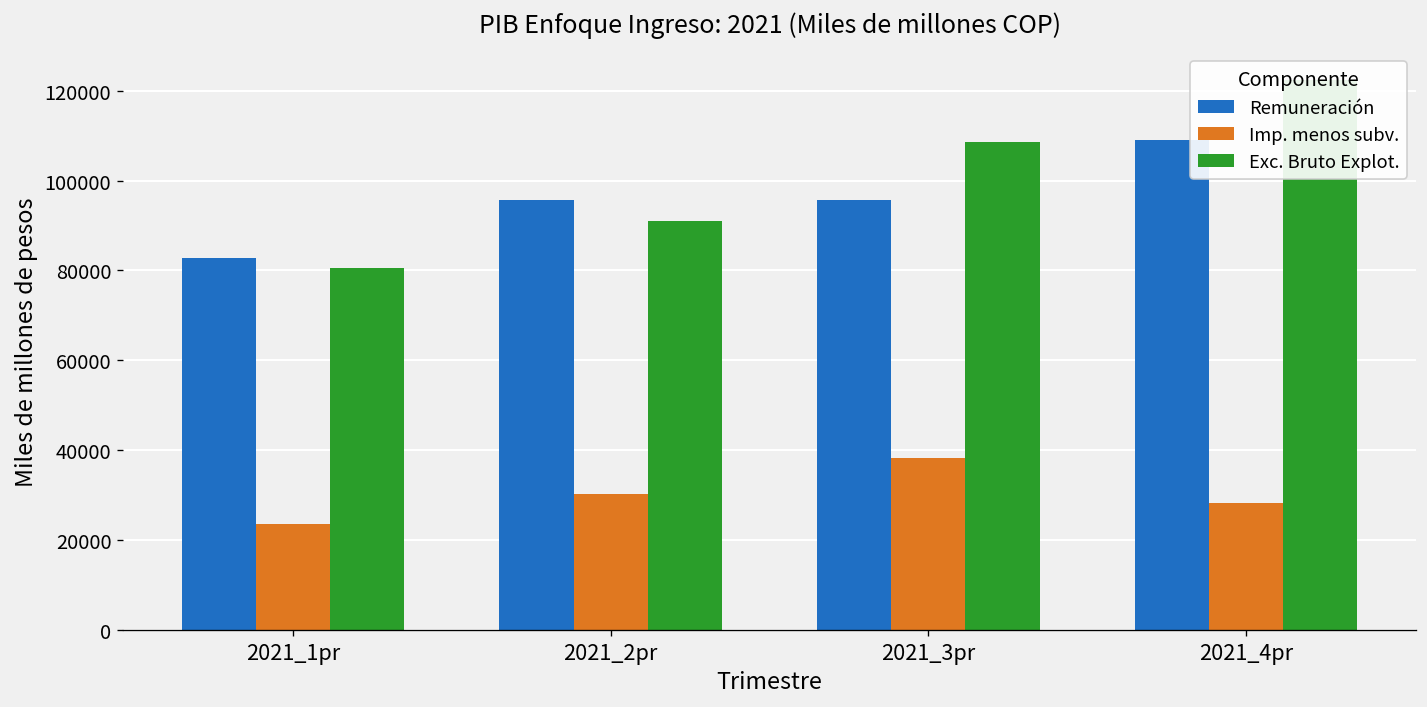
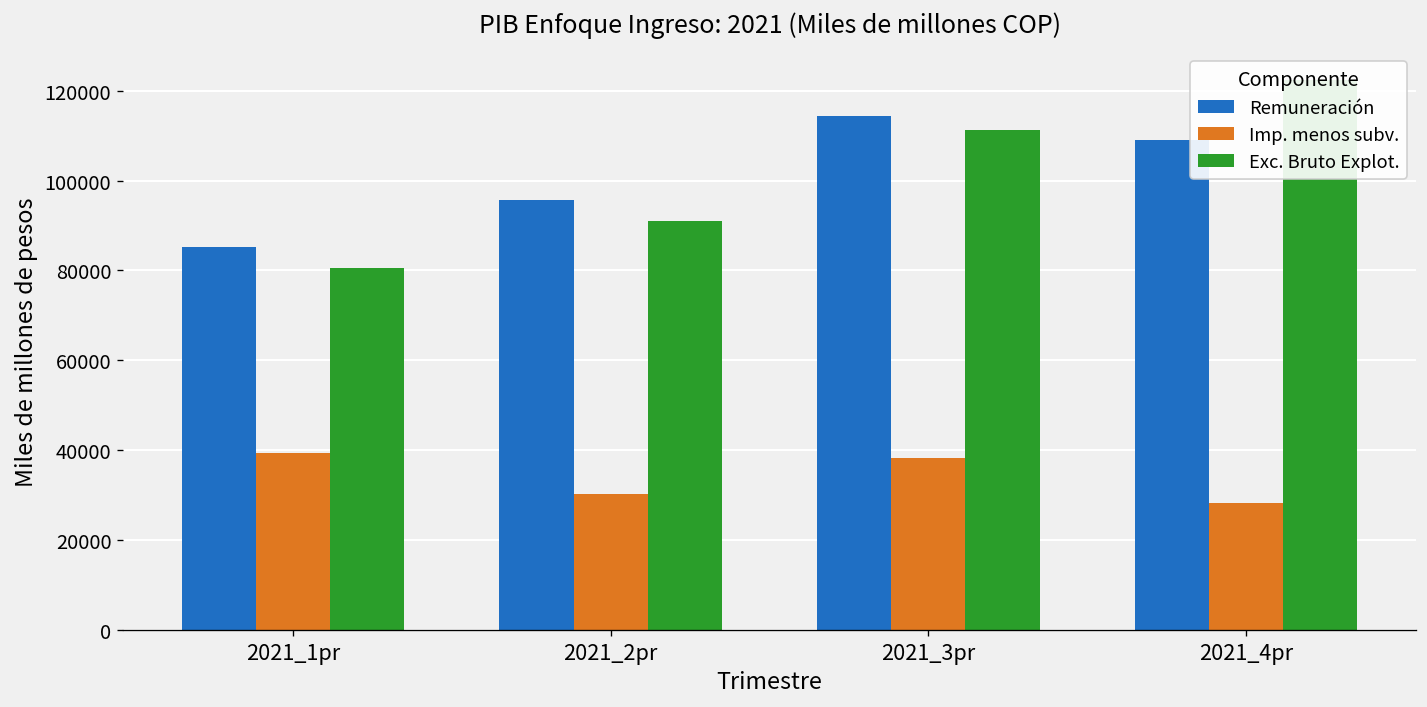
  {
    "Remuneración": {
-     "2021_1pr": 83000,
+     "2021_1pr": 85000,
      "2021_2pr": 96000,
-     "2021_3pr": 96000,
+     "2021_3pr": 114000,
      "2021_4pr": 109000
    },
    "Imp. menos subv.": {
-     "2021_1pr": 24000,
+     "2021_1pr": 39000,
      "2021_2pr": 30000,
      "2021_3pr": 38000,
      "2021_4pr": 28000
    },
    "Exc. Bruto Explot.": {
      "2021_1pr": 80000,
      "2021_2pr": 91000,
-     "2021_3pr": 109000
+     "2021_3pr": 111000
    }
  }
